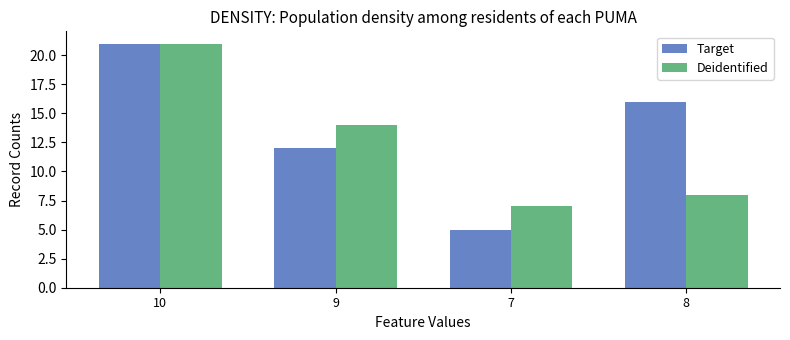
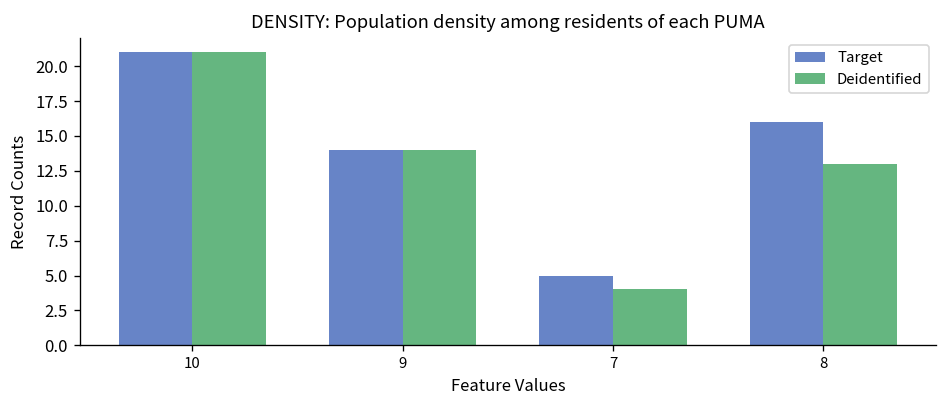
  {
    "Target": {
      "10": 21,
-     "9": 12,
+     "9": 14,
      "7": 5,
      "8": 16
    },
    "Deidentified": {
      "10": 21,
      "9": 14,
-     "7": 7,
-     "8": 8
+     "7": 4,
+     "8": 13
    }
  }
